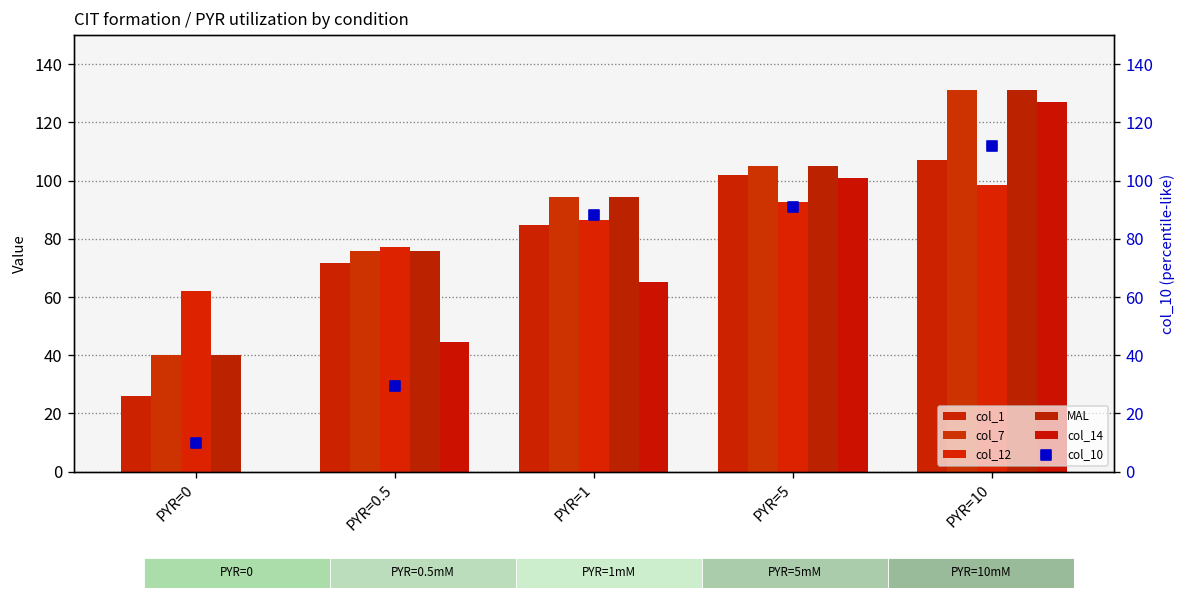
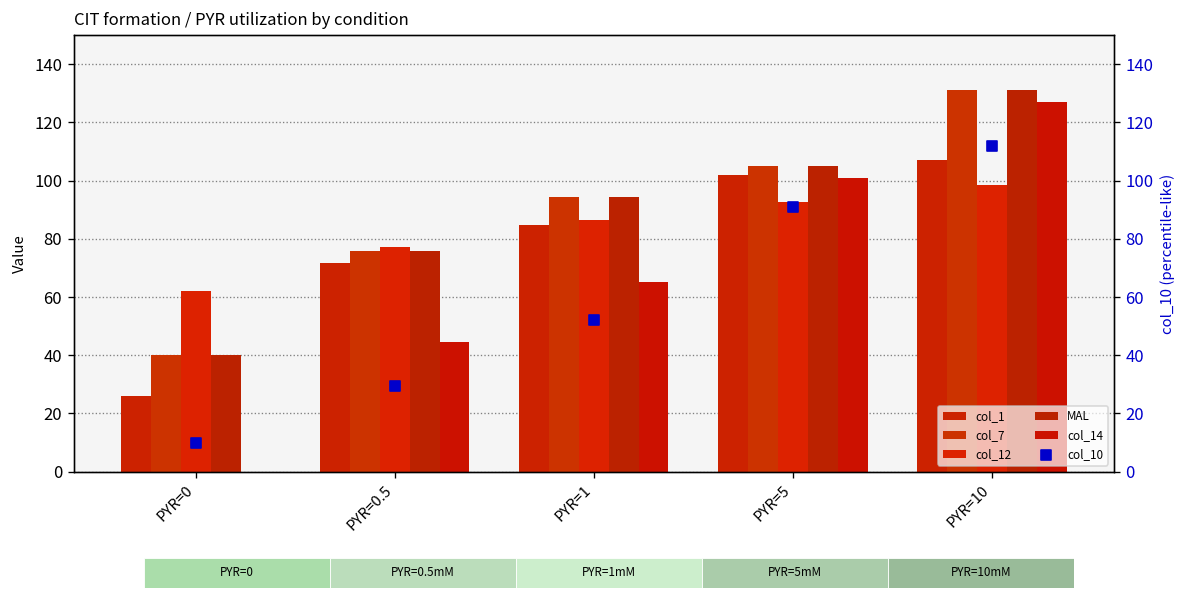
  {
    "col_10": {
-     "PYR=1": 88
+     "PYR=1": 52
    }
  }
